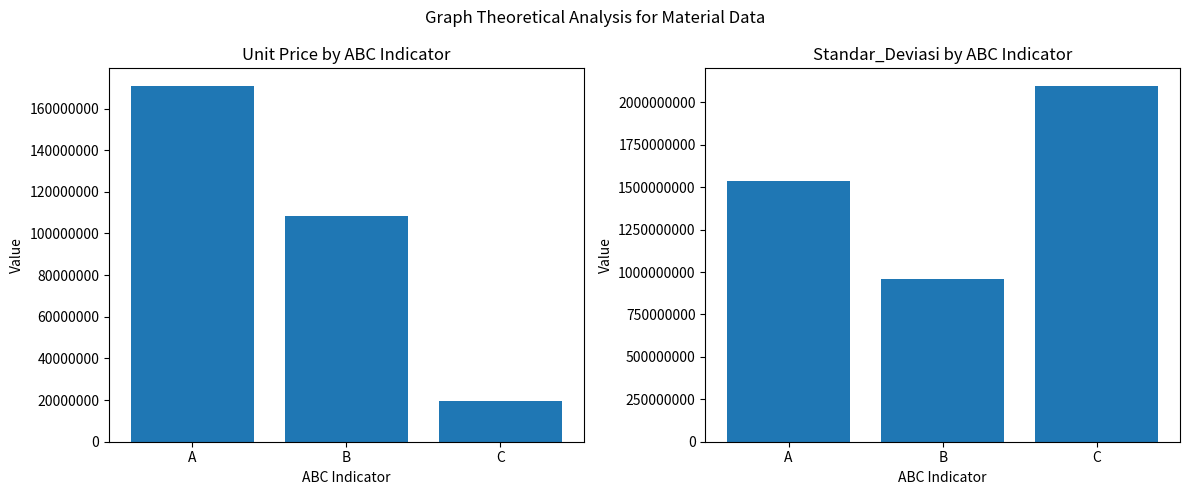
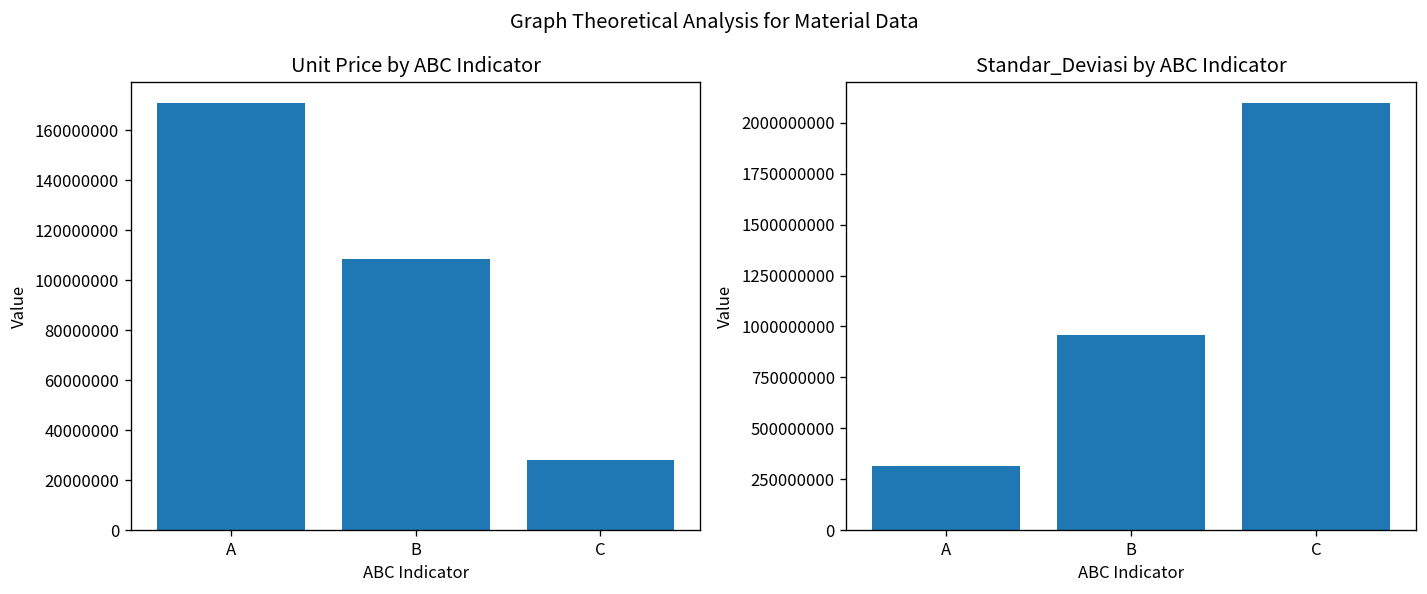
  {
    "Unit Price by ABC Indicator": {
      "A": 171000000,
      "B": 108000000,
-     "C": 19000000
+     "C": 28000000
    },
    "Standar_Deviasi by ABC Indicator": {
-     "A": 1540000000,
+     "A": 320000000,
      "B": 960000000,
      "C": 2100000000
    }
  }
